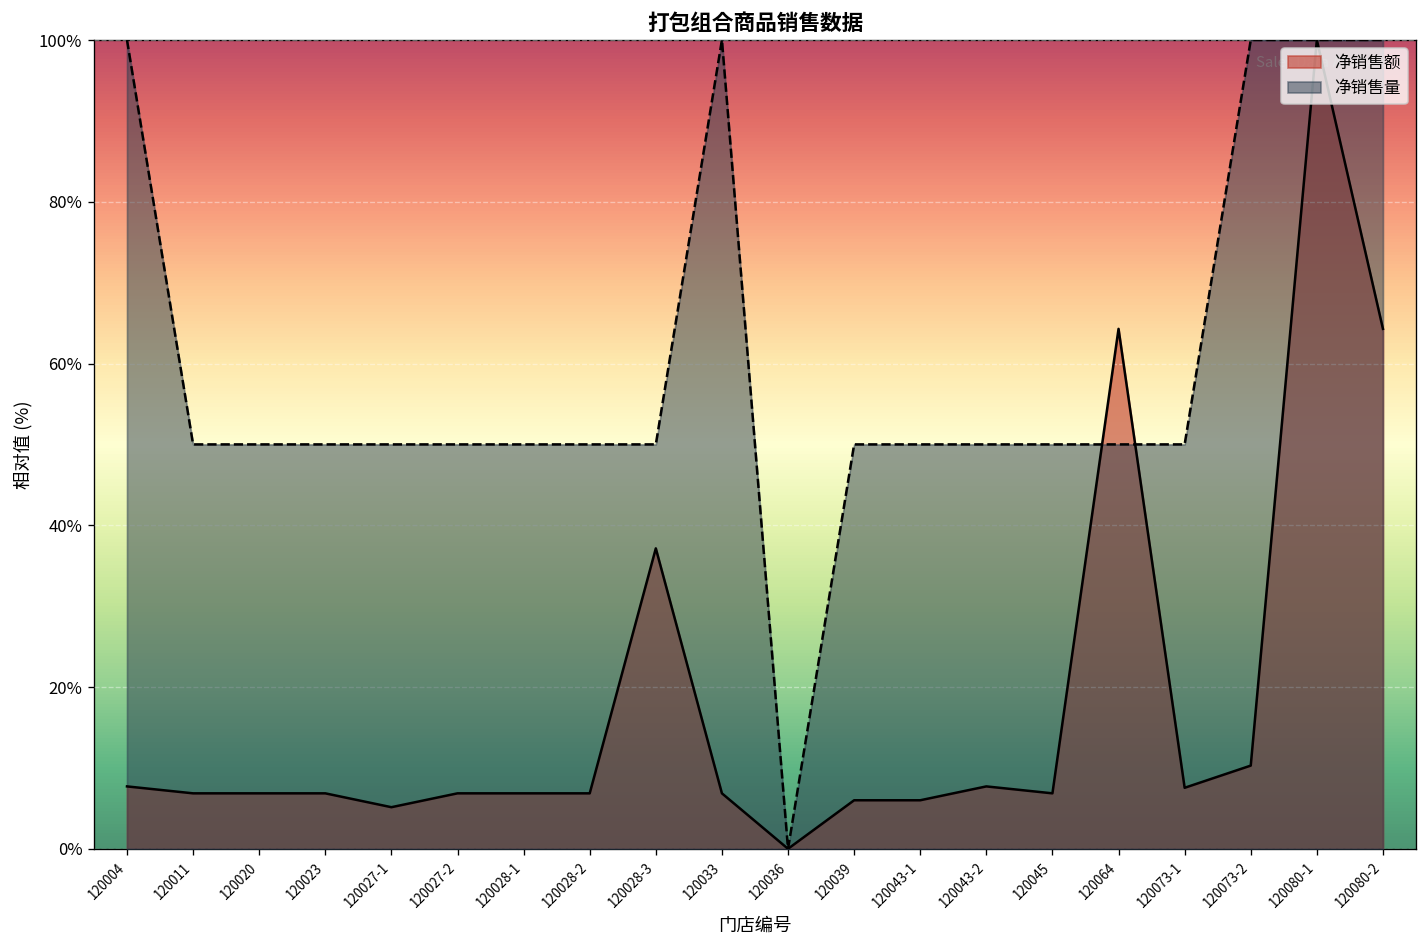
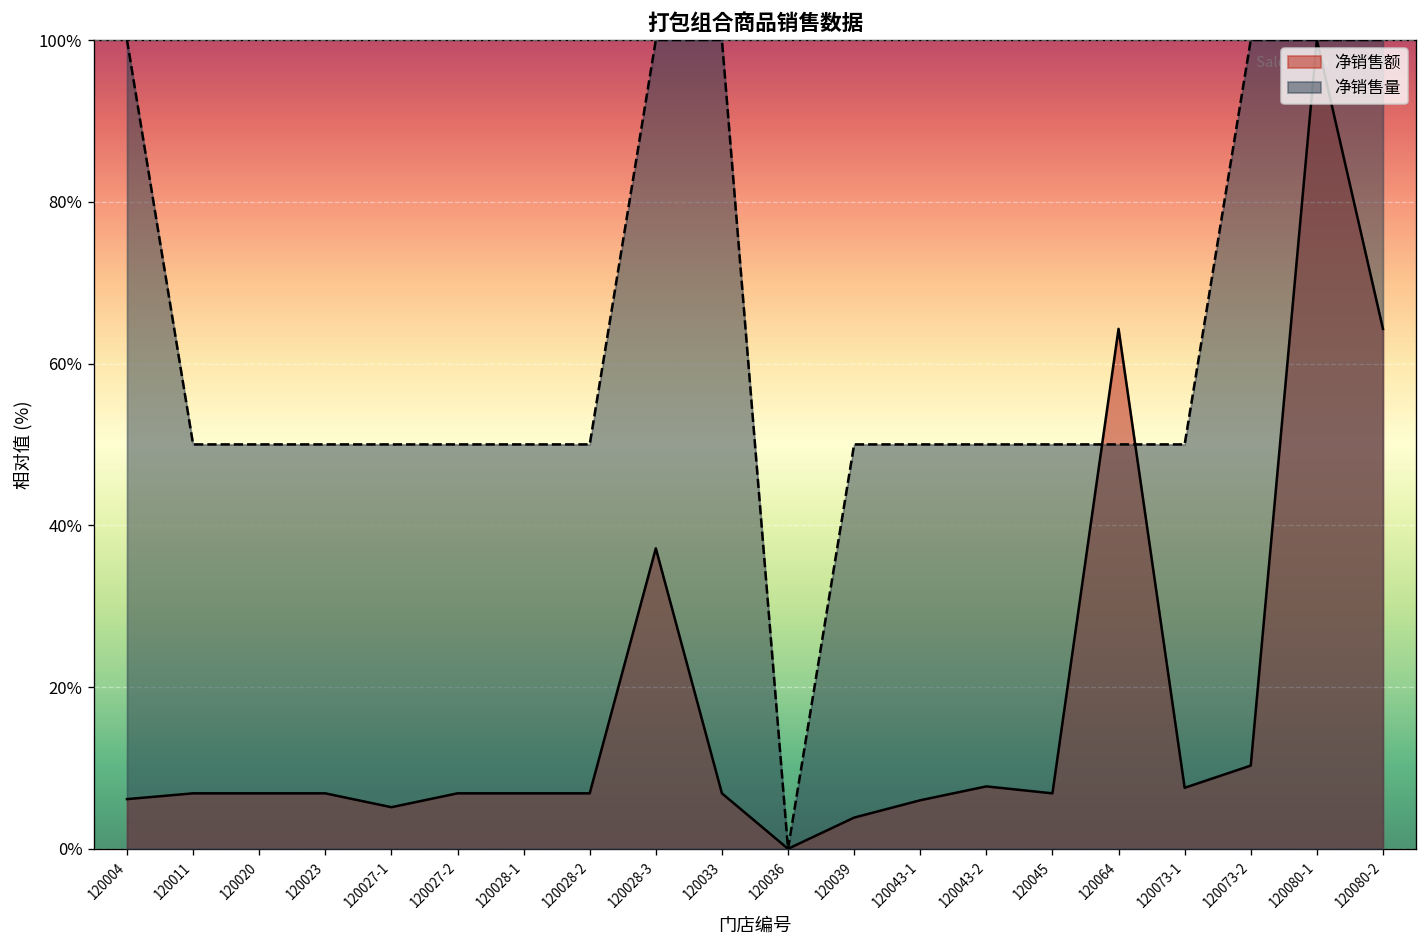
  {
    "净销售额": {
-     "120004": "8%",
+     "120004": "6%",
      "120011": "7%",
      "120020": "7%",
      "120023": "7%",
      "120027-1": "5%",
      "120027-2": "7%",
      "120028-1": "7%",
      "120028-2": "7%",
      "120028-3": "37%",
      "120033": "7%",
-     "120039": "6%",
+     "120039": "4%",
      "120043-1": "6%",
      "120043-2": "8%",
      "120045": "7%",
      "120064": "64%",
      "120073-1": "8%",
      "120073-2": "10%",
      "120080-2": "64%"
    },
    "净销售量": {
      "120004": "100%",
      "120011": "50%",
      "120020": "50%",
      "120023": "50%",
      "120027-1": "50%",
      "120027-2": "50%",
      "120028-1": "50%",
      "120028-2": "50%",
-     "120028-3": "50%",
+     "120028-3": "100%",
      "120033": "100%",
      "120039": "50%",
      "120043-1": "50%",
      "120043-2": "50%",
      "120045": "50%",
      "120064": "50%",
      "120073-1": "50%",
      "120073-2": "100%",
      "120080-2": "100%"
    }
  }
